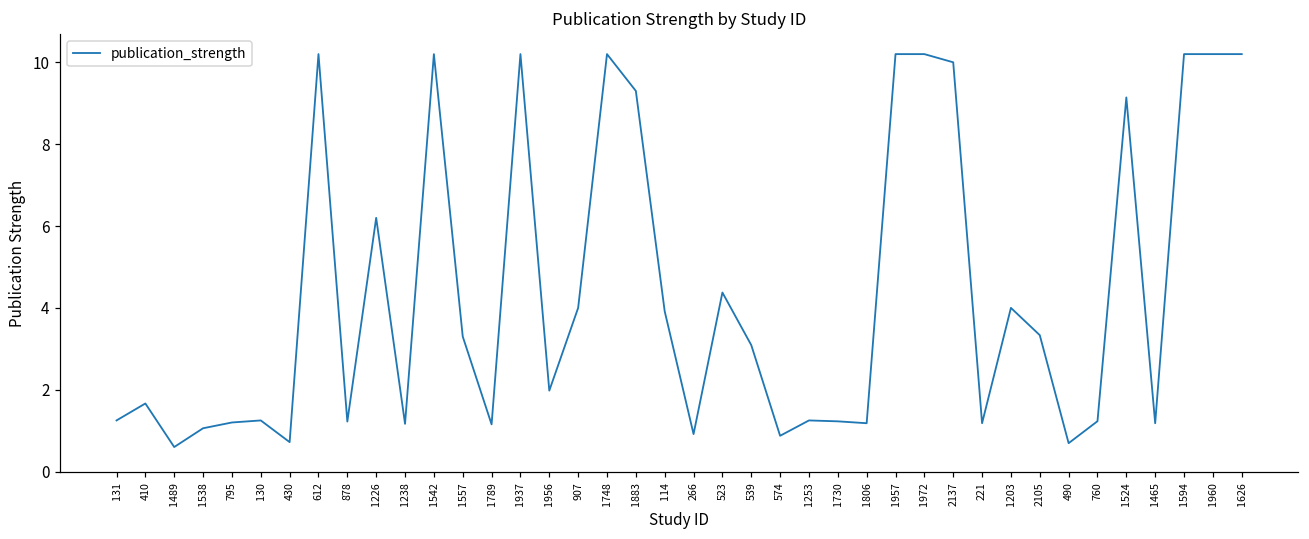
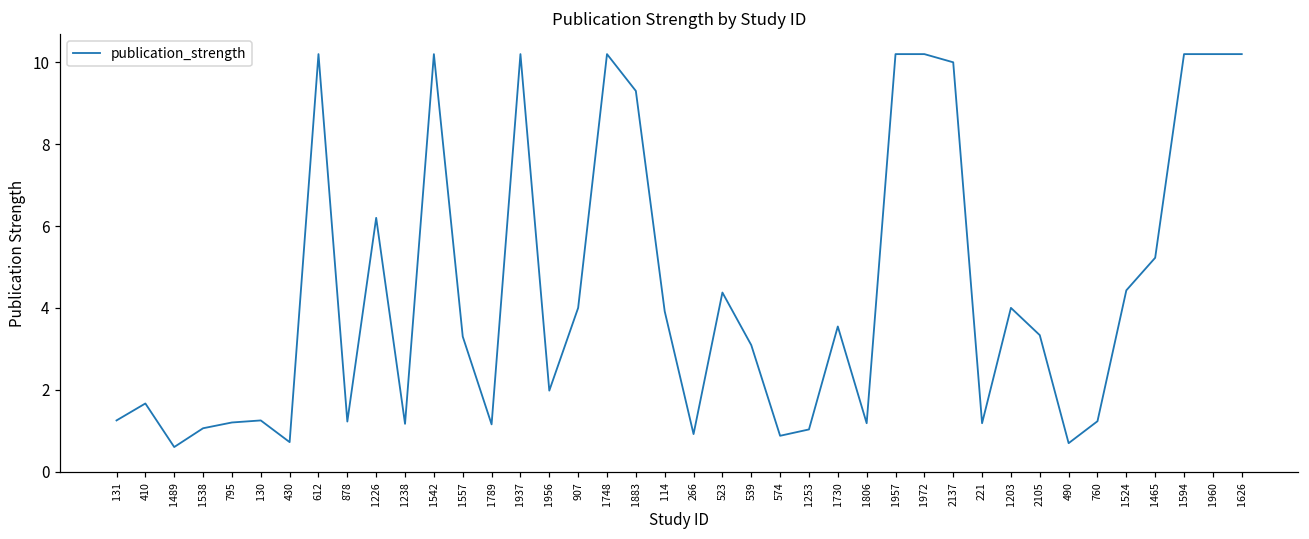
  {
    "131": 1.3,
    "410": 1.7,
    "1489": 0.6,
    "1538": 1.1,
    "795": 1.2,
    "130": 1.3,
    "430": 0.7,
    "612": 10.2,
    "878": 1.2,
    "1226": 6.2,
    "1238": 1.2,
    "1542": 10.2,
    "1557": 3.3,
    "1789": 1.2,
    "1937": 10.2,
    "1956": 2.0,
    "907": 4.0,
    "1748": 10.2,
    "1883": 9.3,
    "114": 3.9,
    "266": 0.9,
    "523": 4.4,
    "539": 3.1,
    "574": 0.9,
-   "1253": 1.3,
-   "1730": 1.2,
+   "1253": 1.0,
+   "1730": 3.5,
    "1806": 1.2,
    "1957": 10.2,
    "1972": 10.2,
    "2137": 10.0,
    "221": 1.2,
    "1203": 4.0,
    "2105": 3.3,
    "490": 0.7,
    "760": 1.2,
-   "1524": 9.1,
-   "1465": 1.2,
+   "1524": 4.4,
+   "1465": 5.2,
    "1594": 10.2,
    "1960": 10.2,
    "1626": 10.2
  }
